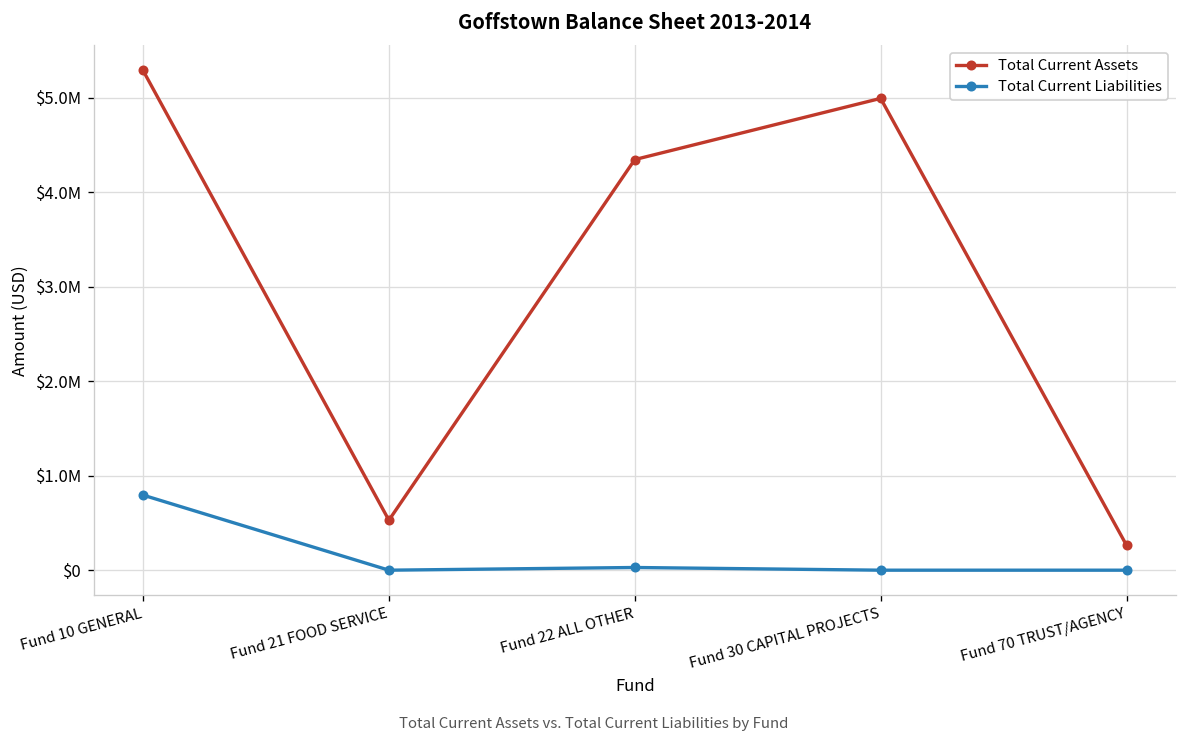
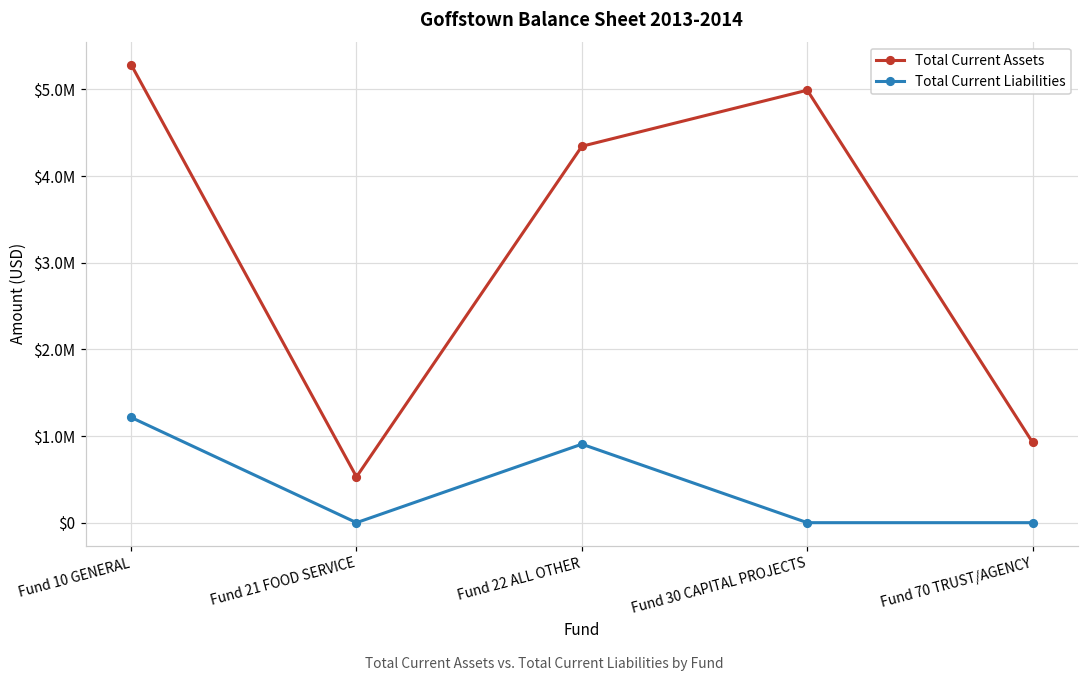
  {
    "Total Current Assets": {
      "Fund 10 GENERAL": "$5300000",
      "Fund 21 FOOD SERVICE": "$500000",
      "Fund 22 ALL OTHER": "$4300000",
      "Fund 30 CAPITAL PROJECTS": "$5000000",
-     "Fund 70 TRUST/AGENCY": "$300000"
+     "Fund 70 TRUST/AGENCY": "$900000"
    },
    "Total Current Liabilities": {
-     "Fund 10 GENERAL": "$800000",
+     "Fund 10 GENERAL": "$1200000",
      "Fund 21 FOOD SERVICE": "$0",
-     "Fund 22 ALL OTHER": "$0",
+     "Fund 22 ALL OTHER": "$900000",
      "Fund 30 CAPITAL PROJECTS": "$0",
      "Fund 70 TRUST/AGENCY": "$0"
    }
  }
